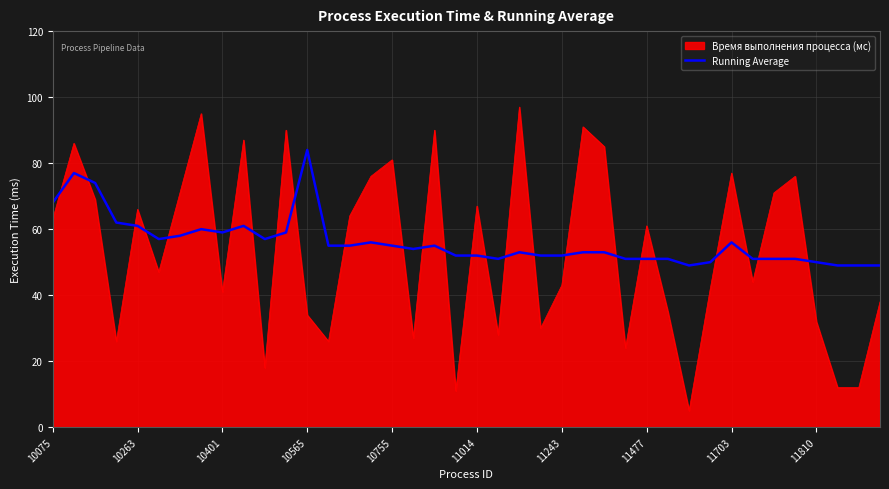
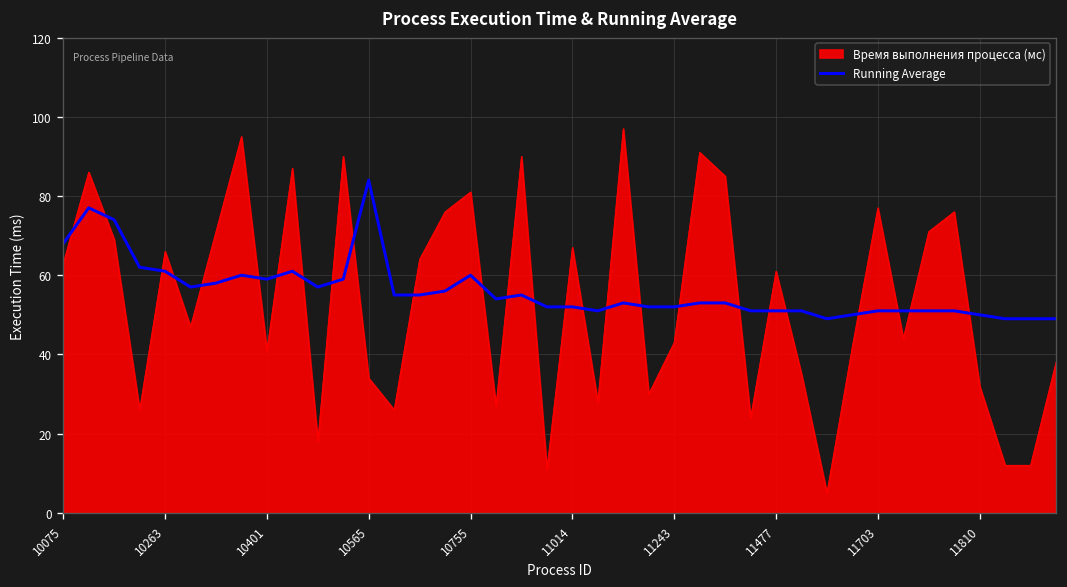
  {
    "Время выполнения процесса (мс)": {
      "10075": 63,
      "10263": 66,
      "10401": 41,
      "10565": 34,
      "10755": 81,
      "11014": 67,
      "11243": 43,
      "11477": 61,
      "11703": 77,
      "11810": 32
    },
    "Running Average": {
      "10075": 68,
      "10263": 61,
      "10401": 59,
      "10565": 84,
-     "10755": 55,
+     "10755": 60,
      "11014": 52,
      "11243": 52,
      "11477": 51,
-     "11703": 56,
+     "11703": 51,
      "11810": 50
    }
  }
